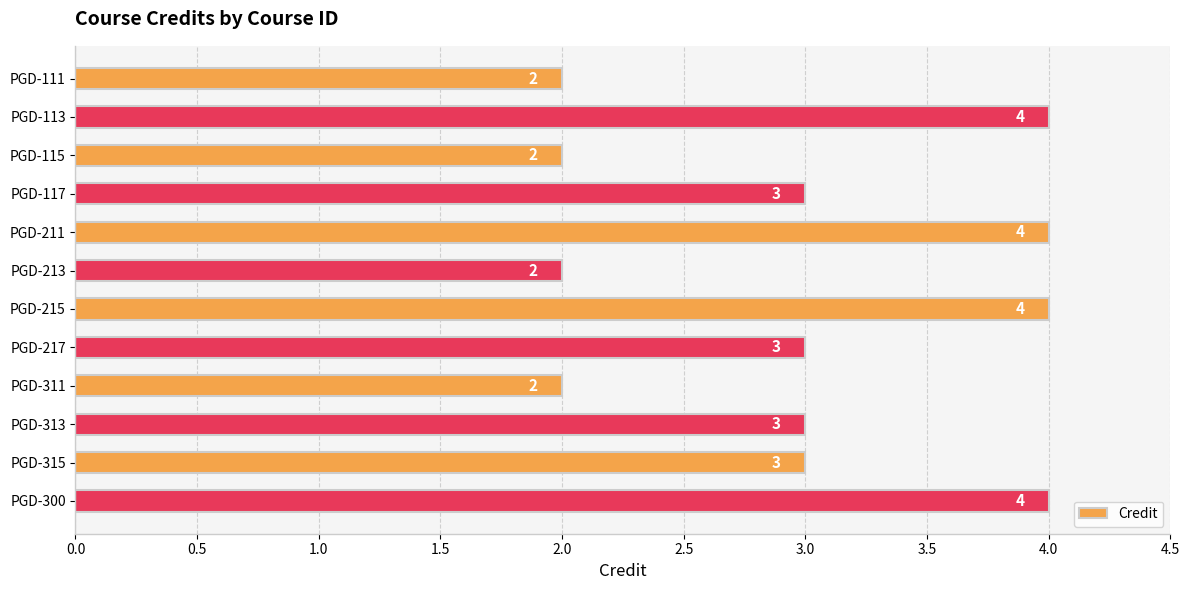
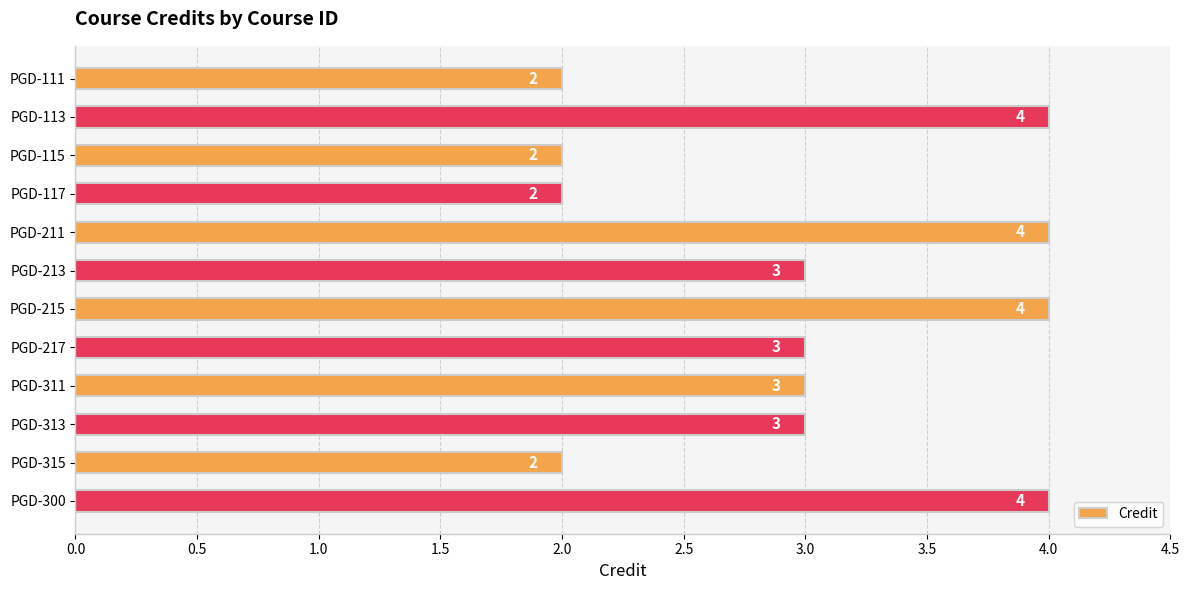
  {
    "PGD-111": 2,
    "PGD-113": 4,
    "PGD-115": 2,
-   "PGD-117": 3,
+   "PGD-117": 2,
    "PGD-211": 4,
-   "PGD-213": 2,
+   "PGD-213": 3,
    "PGD-215": 4,
    "PGD-217": 3,
-   "PGD-311": 2,
+   "PGD-311": 3,
    "PGD-313": 3,
-   "PGD-315": 3,
+   "PGD-315": 2,
    "PGD-300": 4
  }
